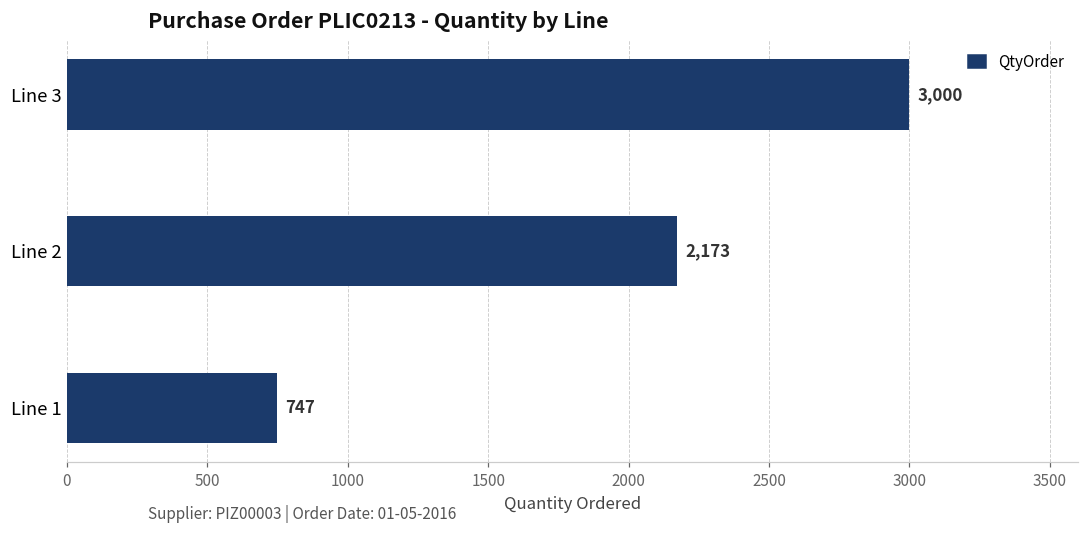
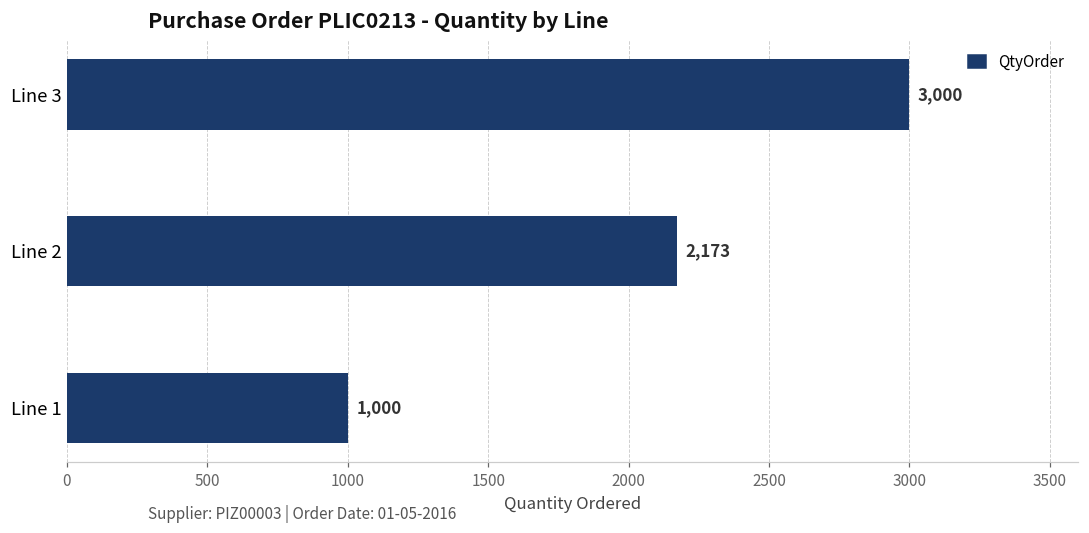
  {
    "Line 3": "3,000",
    "Line 2": "2,173",
-   "Line 1": "747"
+   "Line 1": "1,000"
  }
